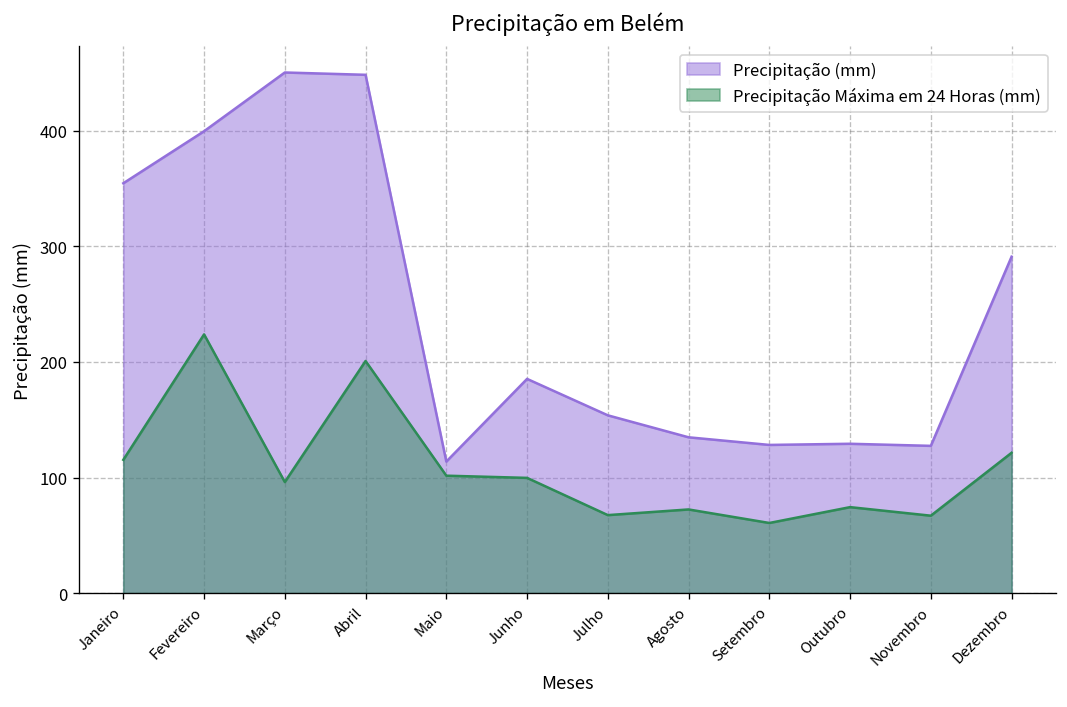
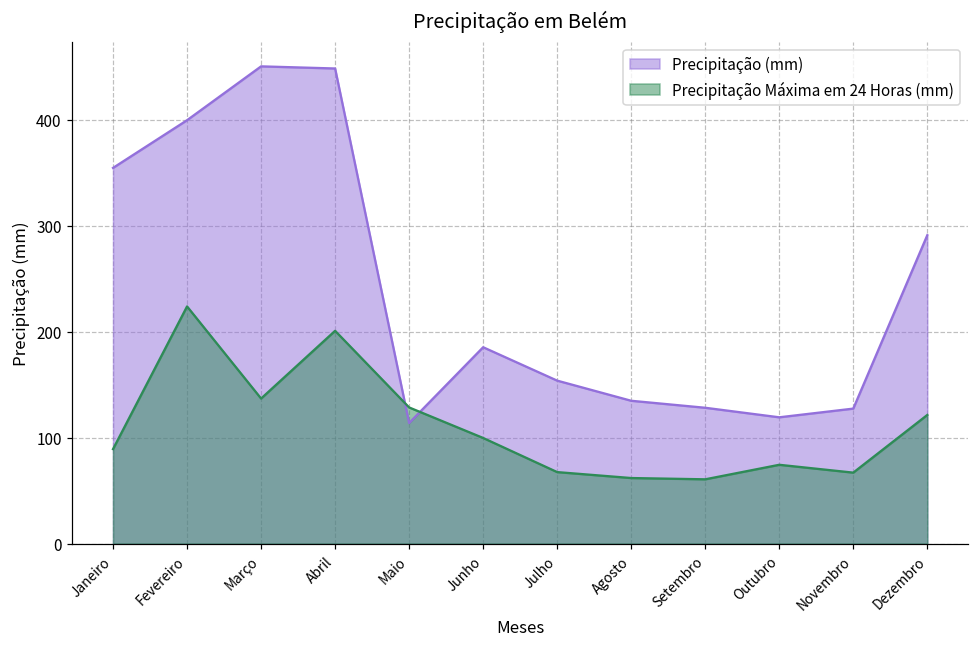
  {
    "Precipitação (mm)": {
      "Janeiro": 350,
      "Fevereiro": 400,
      "Março": 450,
      "Abril": 450,
      "Maio": 110,
      "Junho": 190,
      "Julho": 150,
      "Agosto": 130,
      "Setembro": 130,
-     "Outubro": 130,
+     "Outubro": 120,
      "Novembro": 130,
      "Dezembro": 290
    },
    "Precipitação Máxima em 24 Horas (mm)": {
-     "Janeiro": 120,
+     "Janeiro": 90,
      "Fevereiro": 220,
-     "Março": 100,
+     "Março": 140,
      "Abril": 200,
-     "Maio": 100,
+     "Maio": 130,
      "Junho": 100,
      "Julho": 70,
-     "Agosto": 70,
+     "Agosto": 60,
      "Setembro": 60,
      "Outubro": 70,
      "Novembro": 70,
      "Dezembro": 120
    }
  }
